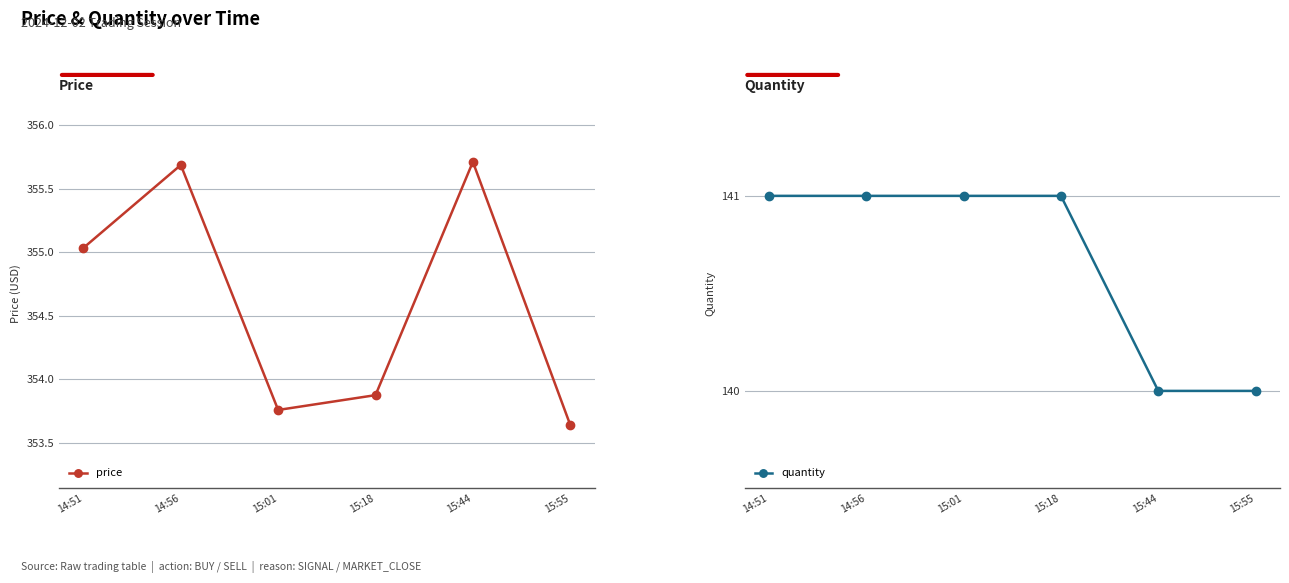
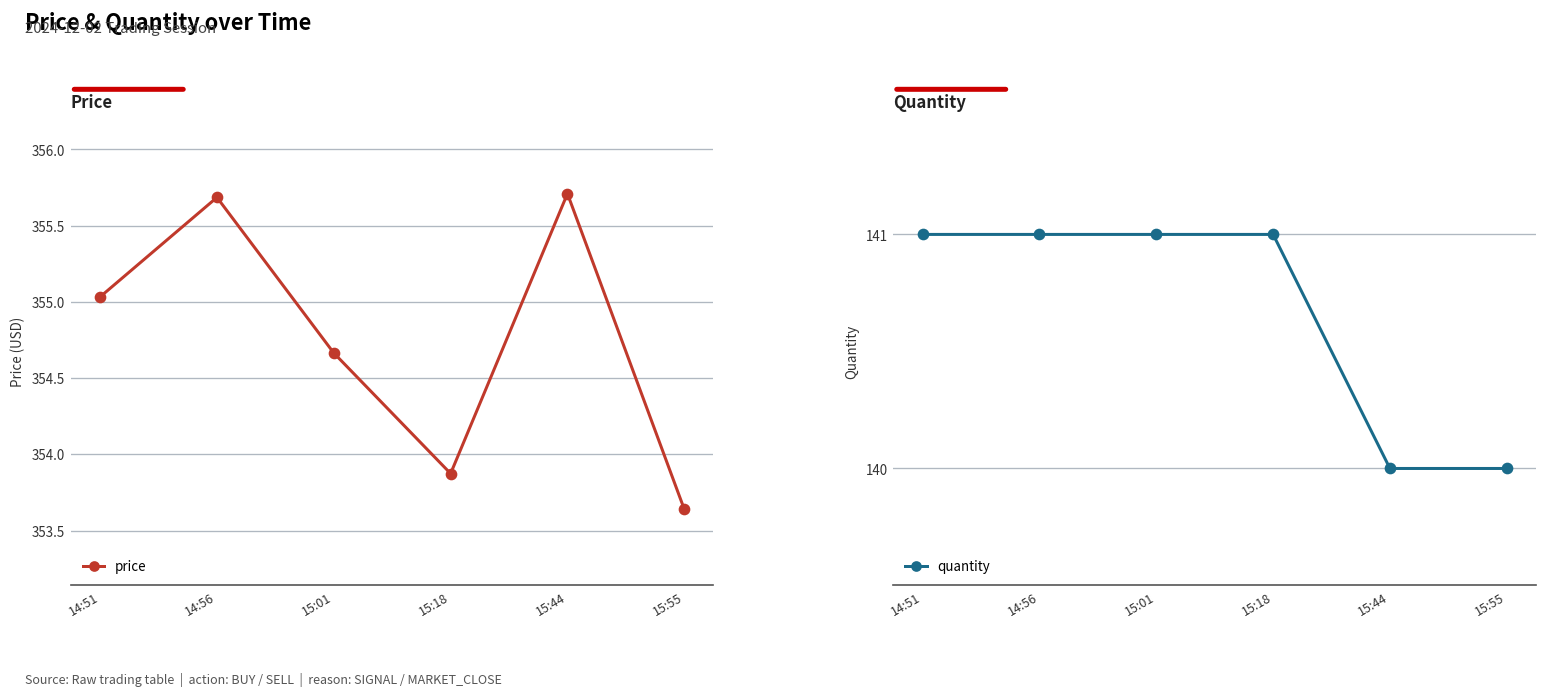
  {
    "Price": {
      "14:51": 355.03,
      "14:56": 355.69,
-     "15:01": 353.76,
+     "15:01": 354.66,
      "15:18": 353.87,
      "15:44": 355.71,
      "15:55": 353.64
    },
    "Quantity": {
      "14:51": 141.00,
      "14:56": 141.00,
      "15:01": 141.00,
      "15:18": 141.00,
      "15:44": 140.00,
      "15:55": 140.00
    }
  }
